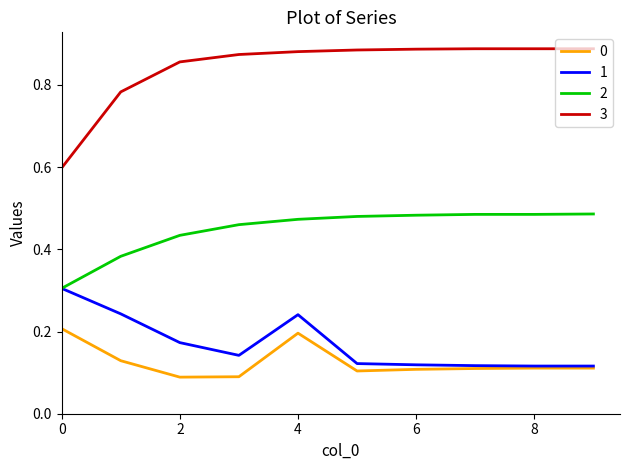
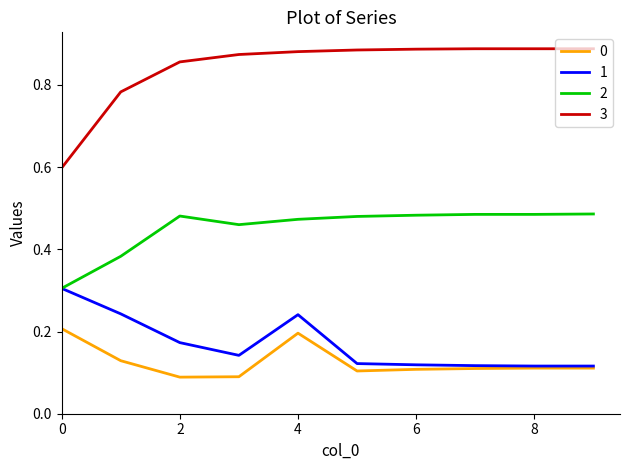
  {
    "0": {
      "0": 0.21,
      "2": 0.09,
      "4": 0.20,
      "6": 0.11
    },
    "1": {
      "2": 0.17,
      "4": 0.24,
      "6": 0.12
    },
    "2": {
-     "2": 0.43,
+     "2": 0.48,
      "4": 0.47,
      "6": 0.48,
      "8": 0.49
    },
    "3": {
      "0": 0.60,
      "2": 0.86,
      "4": 0.88,
      "6": 0.89,
      "8": 0.89
    }
  }
